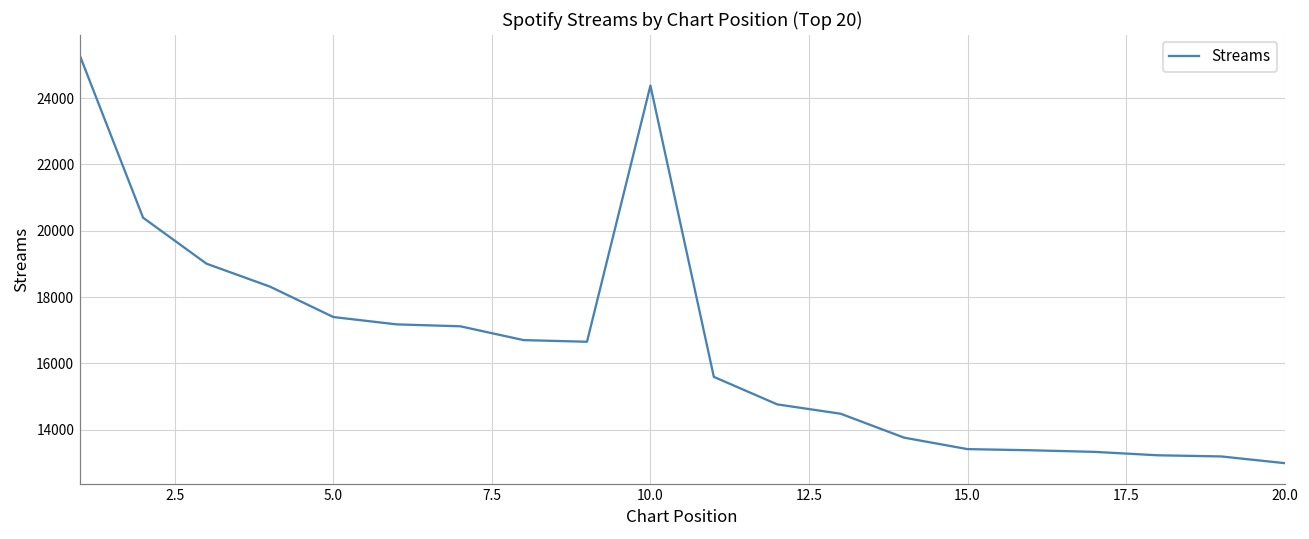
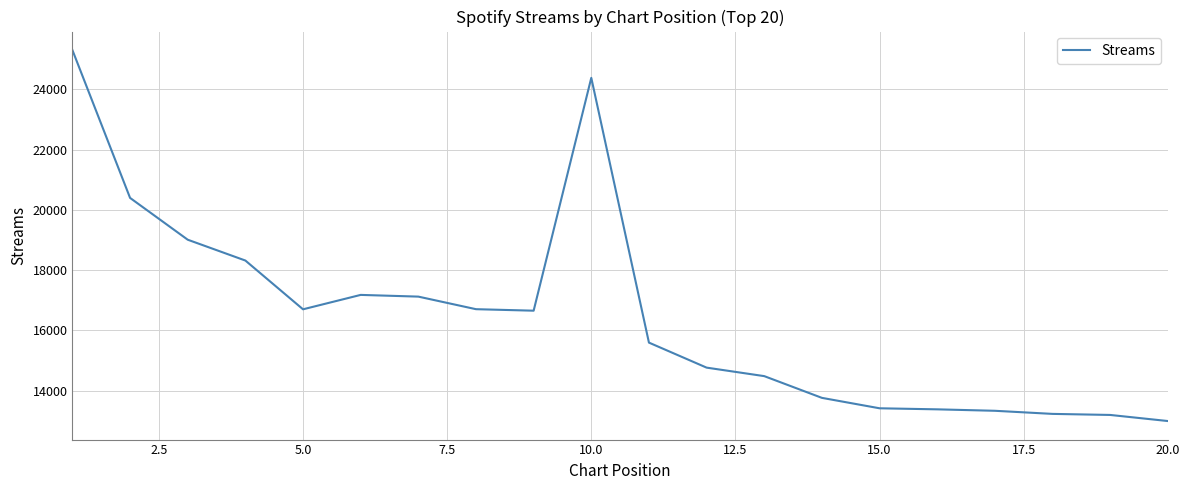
  {
-   "5.0": 17400,
+   "5.0": 16700,
    "10.0": 24400,
    "15.0": 13400,
    "20.0": 13000
  }
